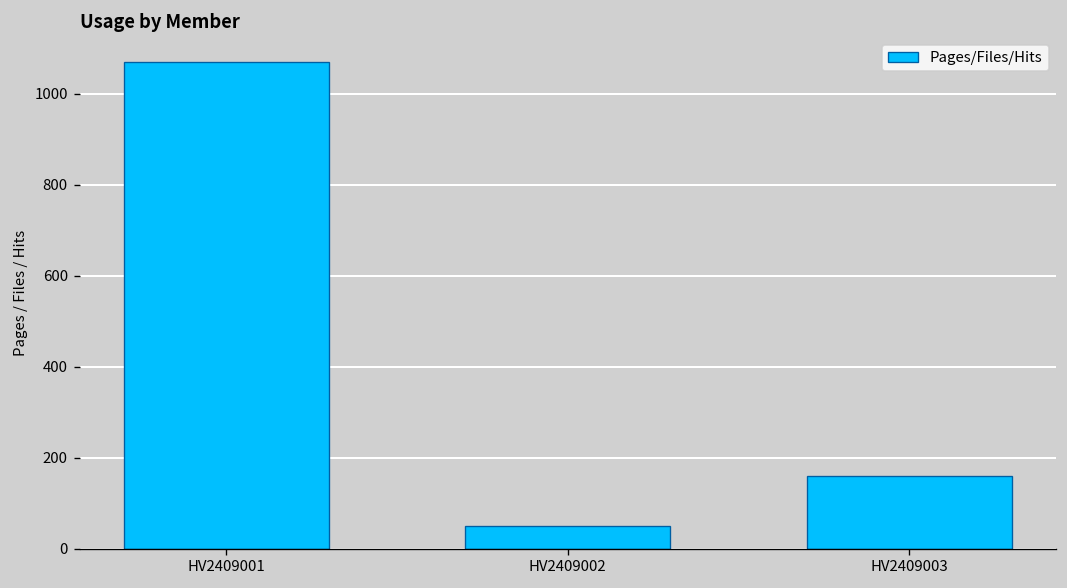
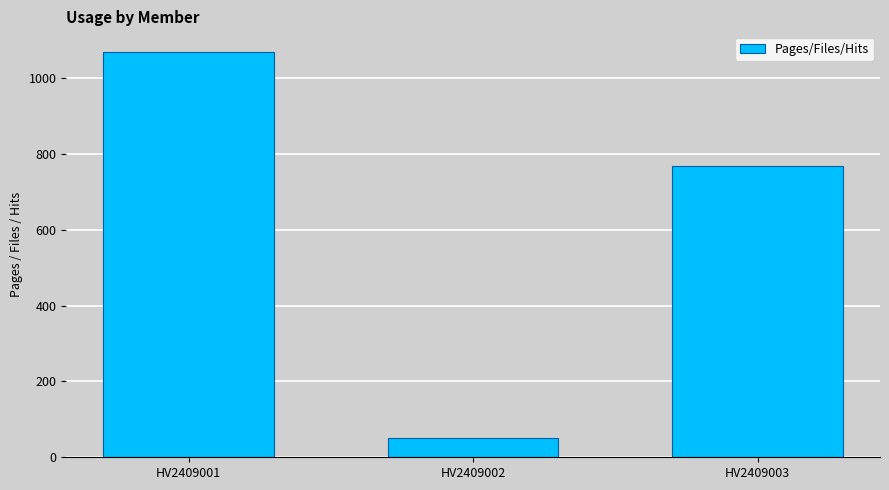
  {
    "HV2409001": 1070,
    "HV2409002": 50,
-   "HV2409003": 160
+   "HV2409003": 770
  }
